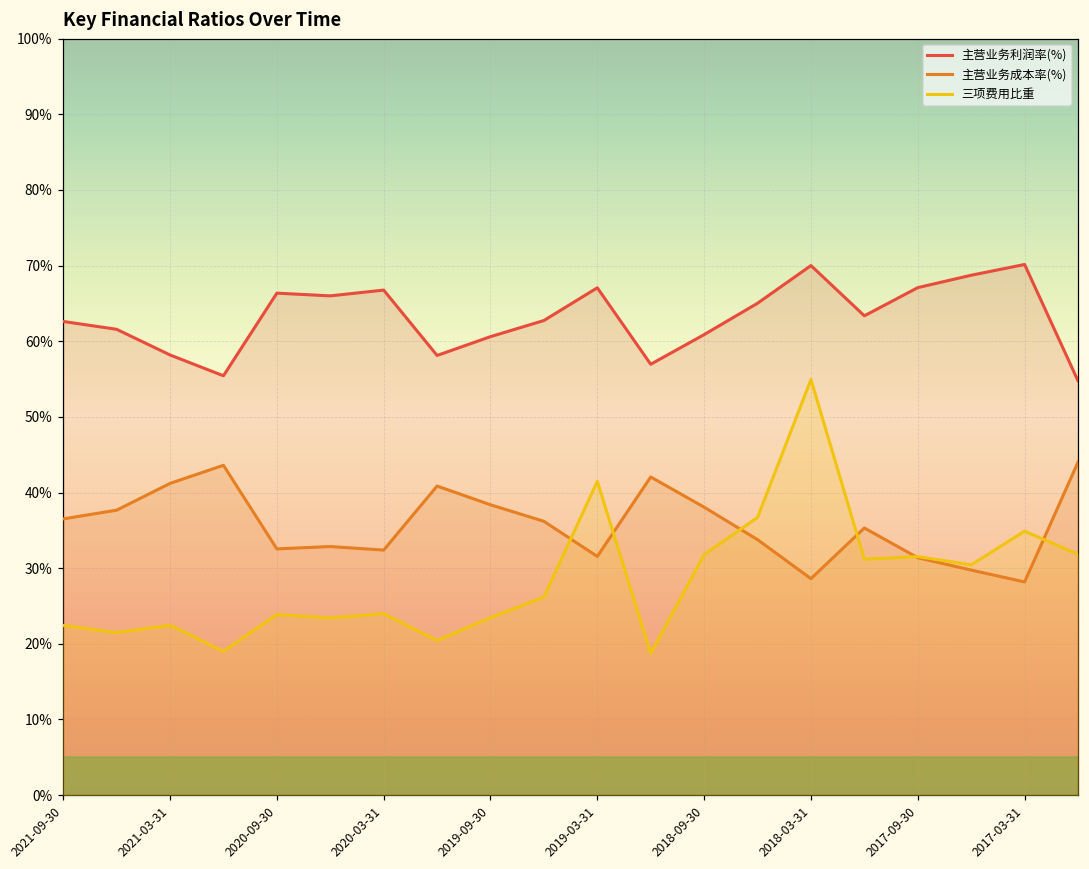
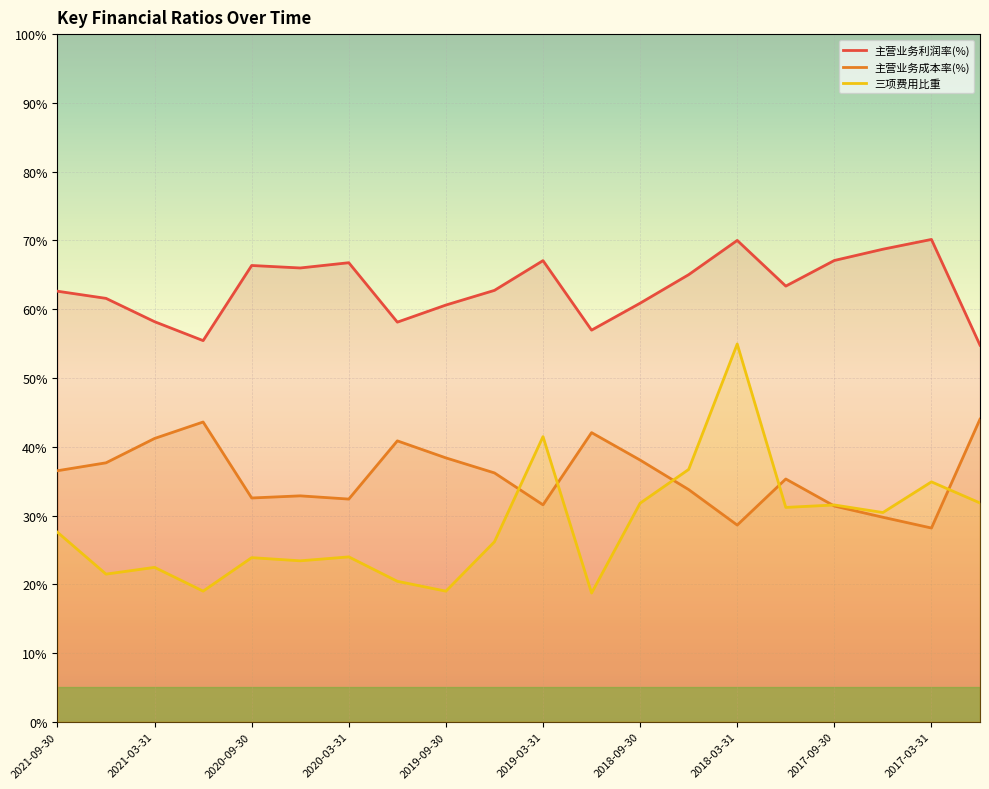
  {
    "三项费用比重": {
-     "2021-09-30": "22%",
+     "2021-09-30": "28%",
      "2021-03-31": "22%",
      "2020-09-30": "24%",
      "2020-03-31": "24%",
-     "2019-09-30": "23%",
+     "2019-09-30": "19%",
      "2019-03-31": "41%",
      "2018-09-30": "32%",
      "2018-03-31": "55%",
      "2017-03-31": "35%"
    }
  }
